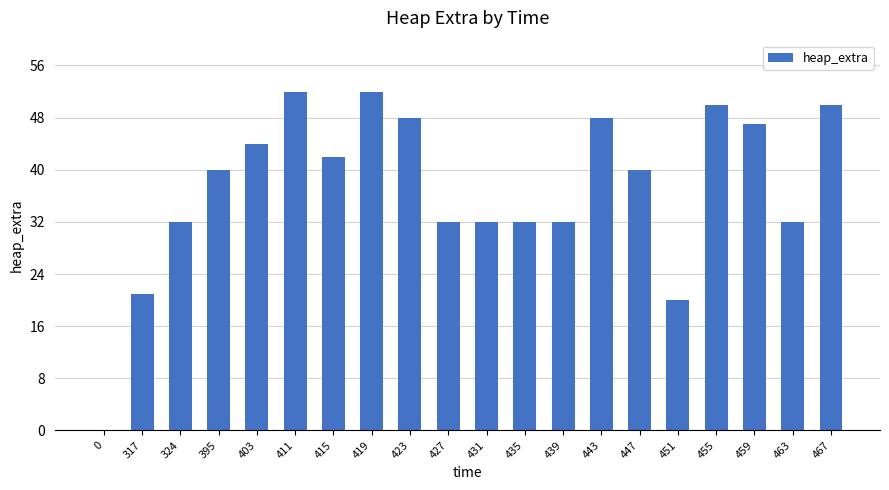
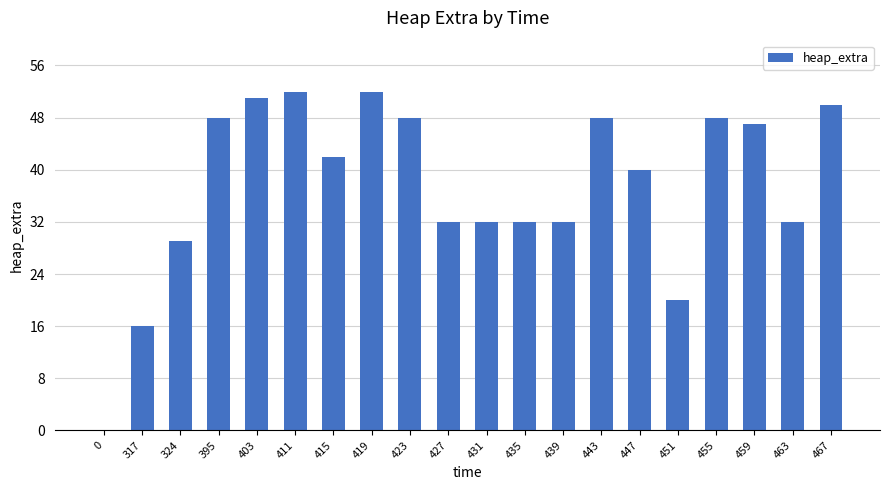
  {
    "0": 0,
-   "317": 21,
-   "324": 32,
-   "395": 40,
-   "403": 44,
+   "317": 16,
+   "324": 29,
+   "395": 48,
+   "403": 51,
    "411": 52,
    "415": 42,
    "419": 52,
    "423": 48,
    "427": 32,
    "431": 32,
    "435": 32,
    "439": 32,
    "443": 48,
    "447": 40,
    "451": 20,
-   "455": 50,
+   "455": 48,
    "459": 47,
    "463": 32,
    "467": 50
  }
